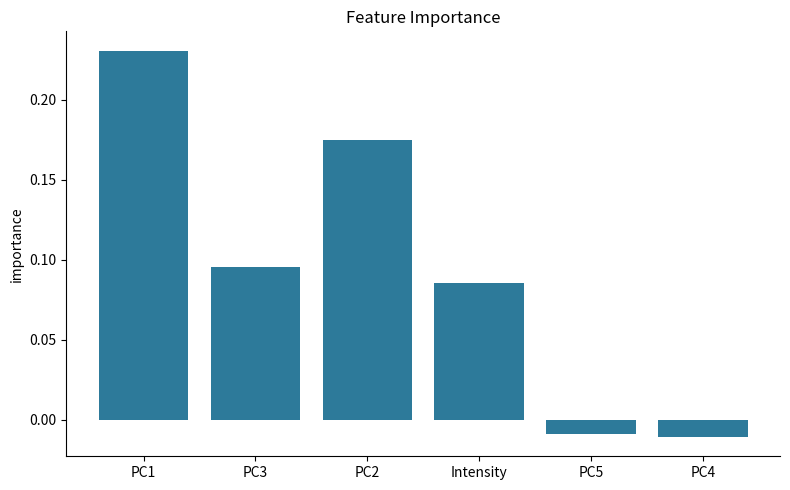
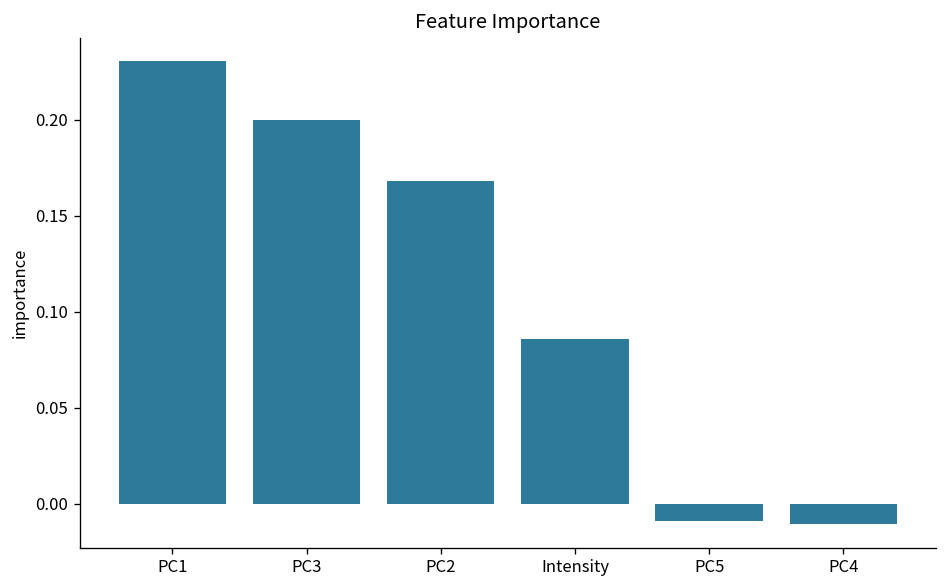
  {
    "PC1": 0.231,
-   "PC3": 0.095,
-   "PC2": 0.175,
+   "PC3": 0.200,
+   "PC2": 0.168,
    "Intensity": 0.086,
    "PC5": -0.009,
    "PC4": -0.011
  }
